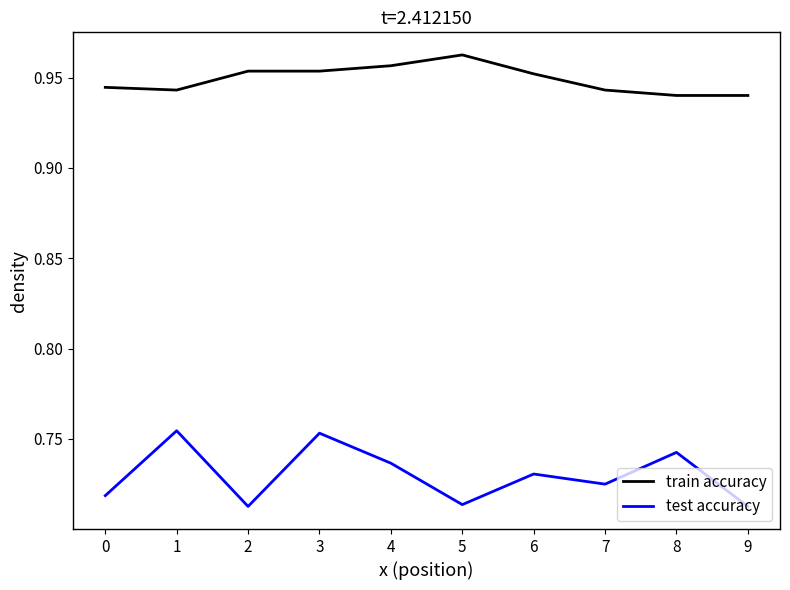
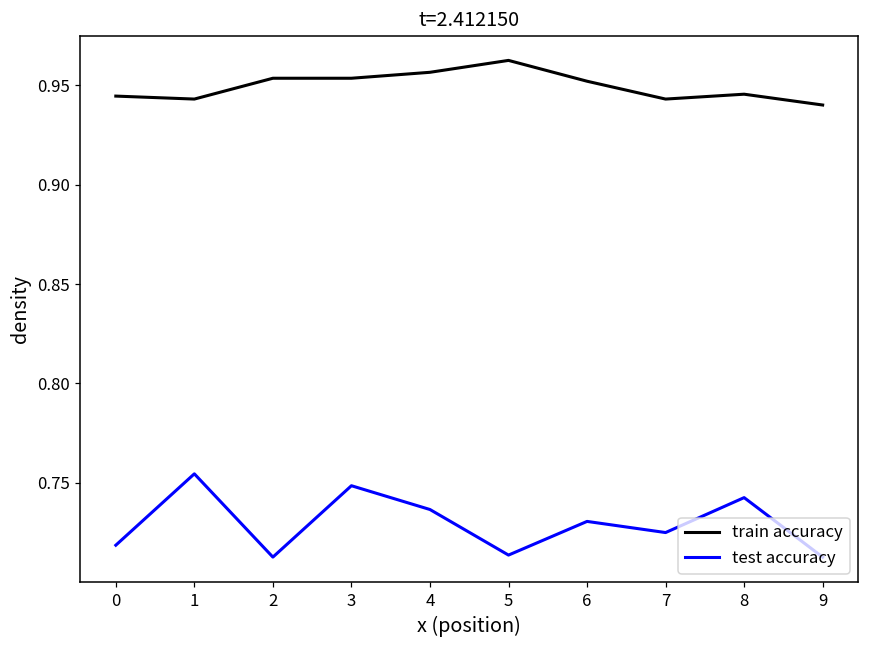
  {
    "train accuracy": {
      "0": 0.945,
      "1": 0.943,
      "2": 0.954,
      "3": 0.954,
      "4": 0.957,
      "5": 0.963,
      "6": 0.952,
      "7": 0.943,
-     "8": 0.940,
+     "8": 0.946,
      "9": 0.940
    },
    "test accuracy": {
      "0": 0.719,
      "1": 0.754,
      "2": 0.713,
-     "3": 0.753,
+     "3": 0.749,
      "4": 0.737,
      "5": 0.714,
      "6": 0.731,
      "7": 0.725,
      "8": 0.743
    }
  }
